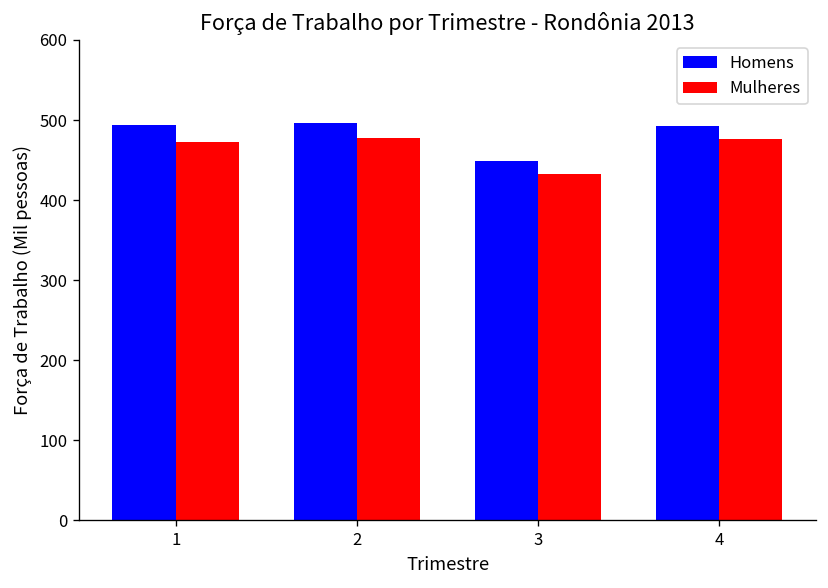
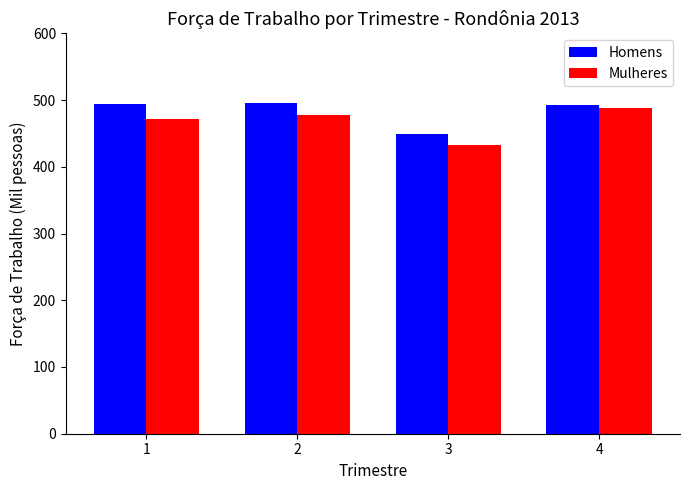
  {
    "Homens": {
      "1": 490,
      "2": 500,
      "3": 450,
      "4": 490
    },
    "Mulheres": {
      "1": 470,
      "2": 480,
      "3": 430,
-     "4": 480
+     "4": 490
    }
  }
